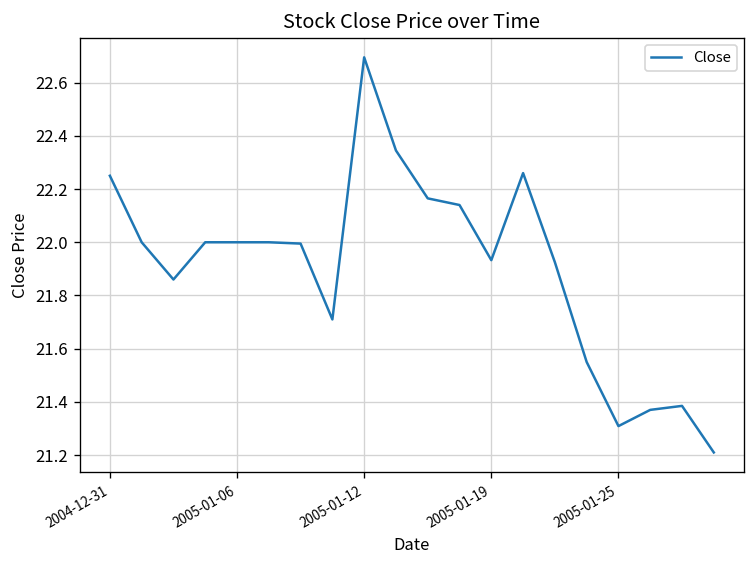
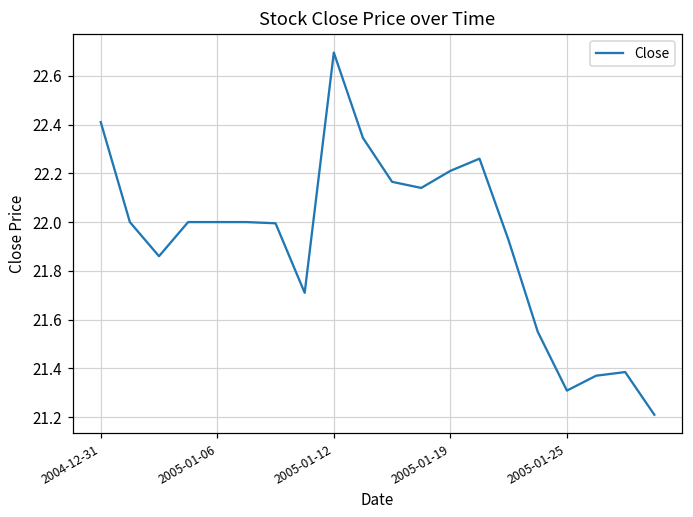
  {
-   "2004-12-31": 22.25,
+   "2004-12-31": 22.41,
    "2005-01-06": 22.00,
    "2005-01-12": 22.70,
-   "2005-01-19": 21.93,
+   "2005-01-19": 22.21,
    "2005-01-25": 21.31
  }
